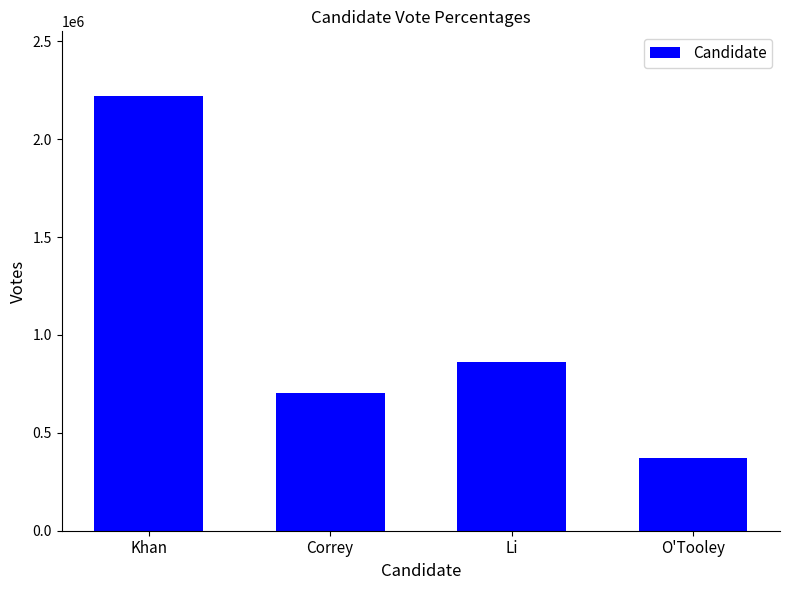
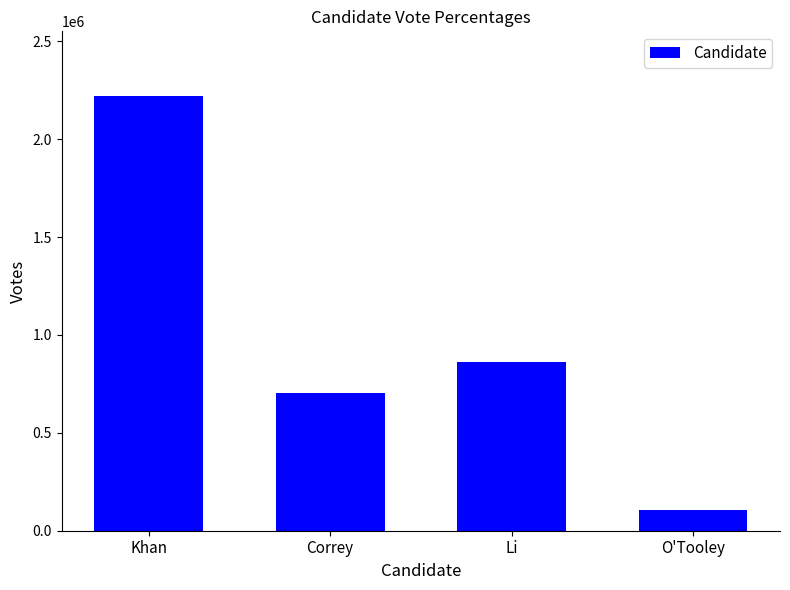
  {
    "Khan": 2220000,
    "Correy": 700000,
    "Li": 860000,
-   "O'Tooley": 370000
+   "O'Tooley": 110000
  }
